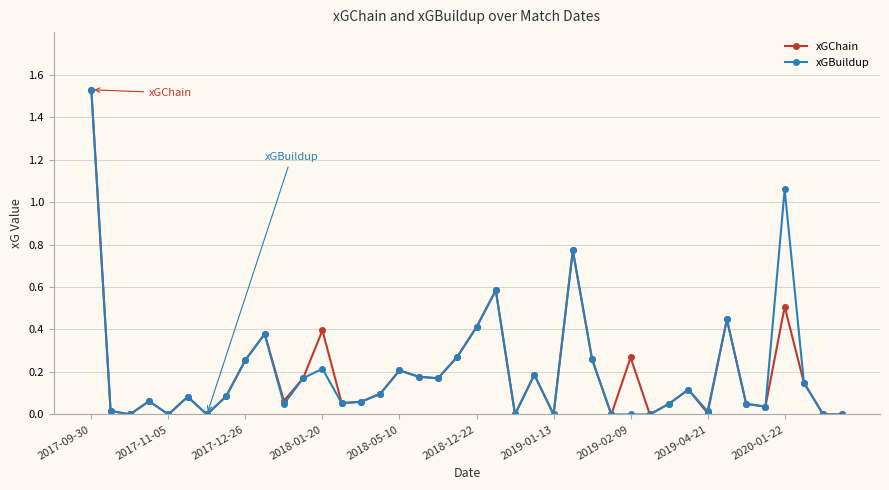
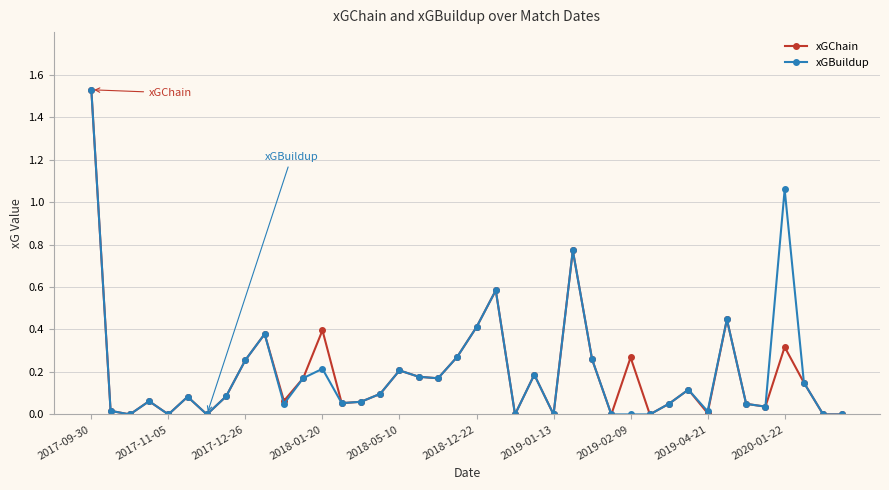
  {
    "xGChain": {
      "2018-01-20": 0.40,
      "2019-02-09": 0.27,
-     "2020-01-22": 0.51
+     "2020-01-22": 0.32
    },
    "xGBuildup": {
      "2018-01-20": 0.21,
      "2019-02-09": 0.00,
      "2020-01-22": 1.06
    }
  }
